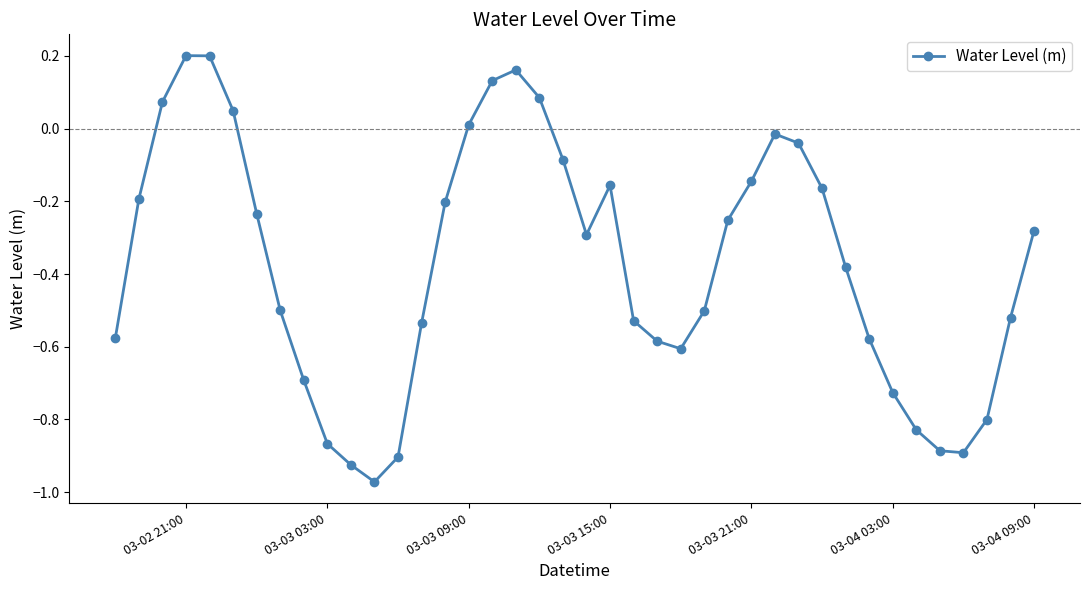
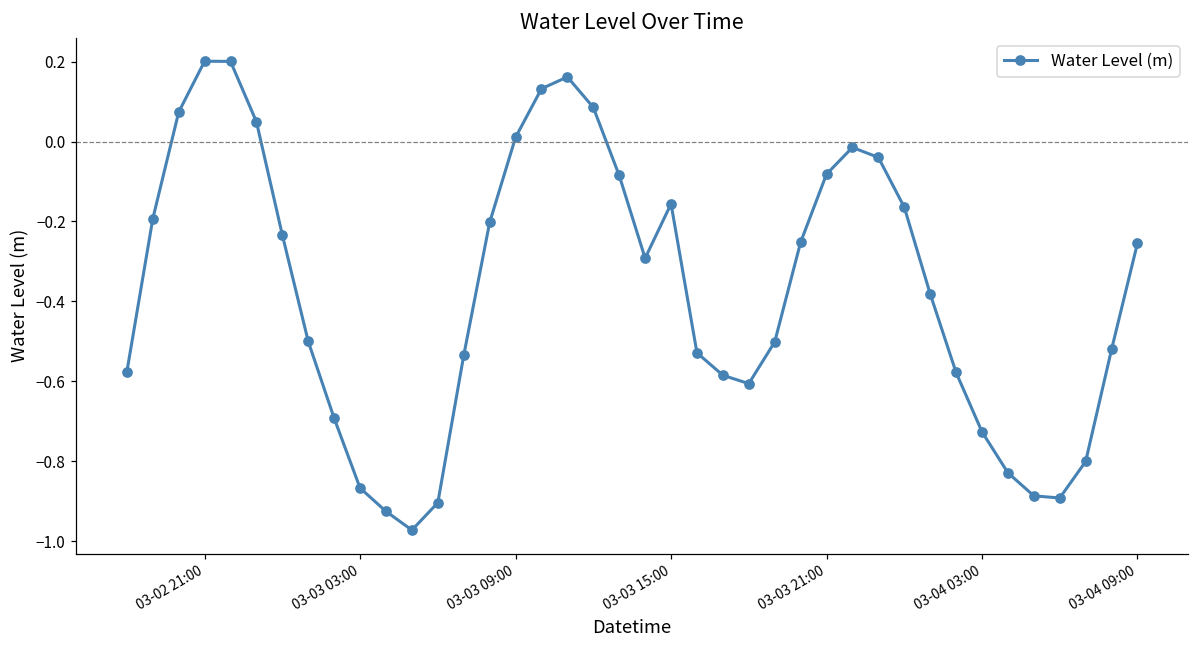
  {
    "03-02 21:00": 0.20,
    "03-03 03:00": -0.87,
    "03-03 09:00": 0.01,
    "03-03 15:00": -0.16,
-   "03-03 21:00": -0.14,
+   "03-03 21:00": -0.08,
    "03-04 03:00": -0.73,
-   "03-04 09:00": -0.28
+   "03-04 09:00": -0.25
  }
